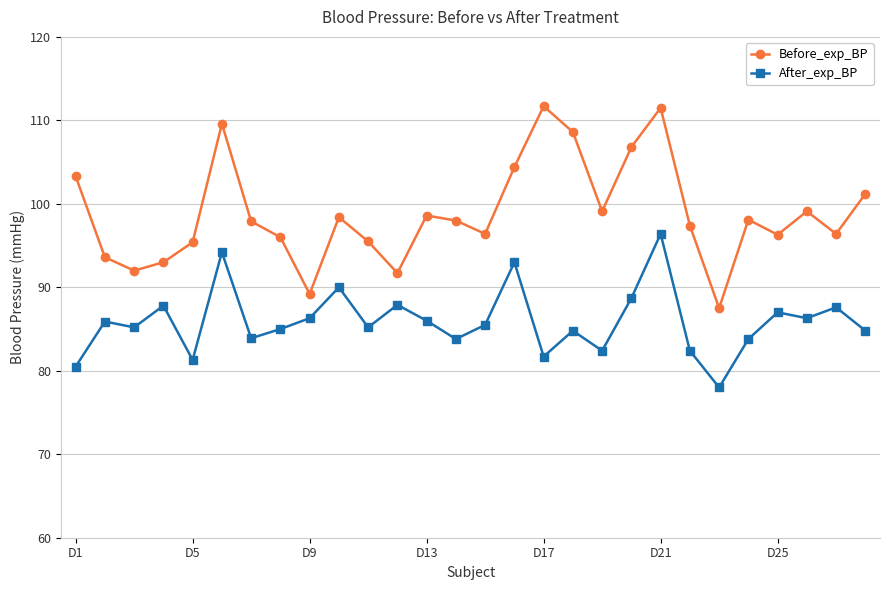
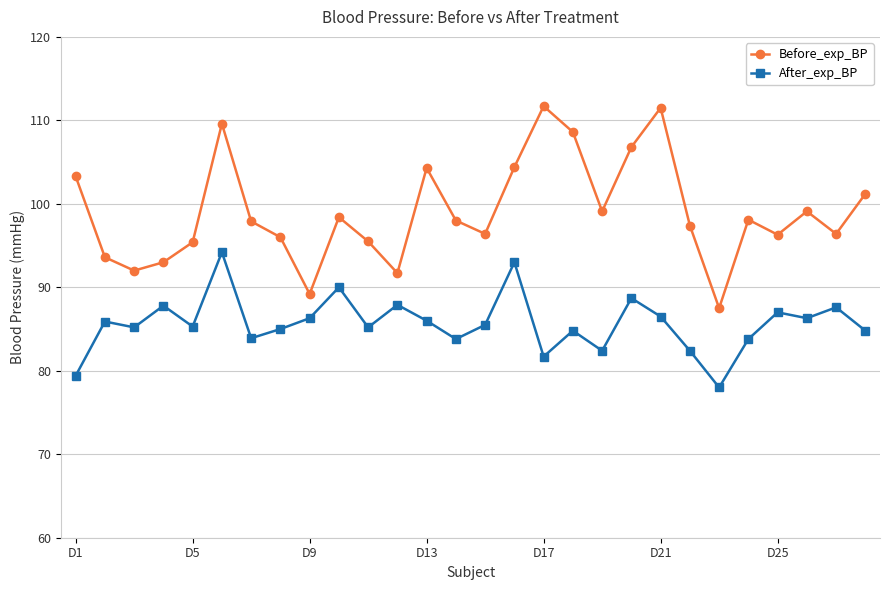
  {
    "Before_exp_BP": {
      "D1": 103,
      "D5": 95,
      "D9": 89,
-     "D13": 99,
+     "D13": 104,
      "D17": 112,
      "D21": 112,
      "D25": 96
    },
    "After_exp_BP": {
-     "D1": 81,
-     "D5": 81,
+     "D1": 79,
+     "D5": 85,
      "D9": 86,
      "D13": 86,
      "D17": 82,
-     "D21": 96,
+     "D21": 87,
      "D25": 87
    }
  }
